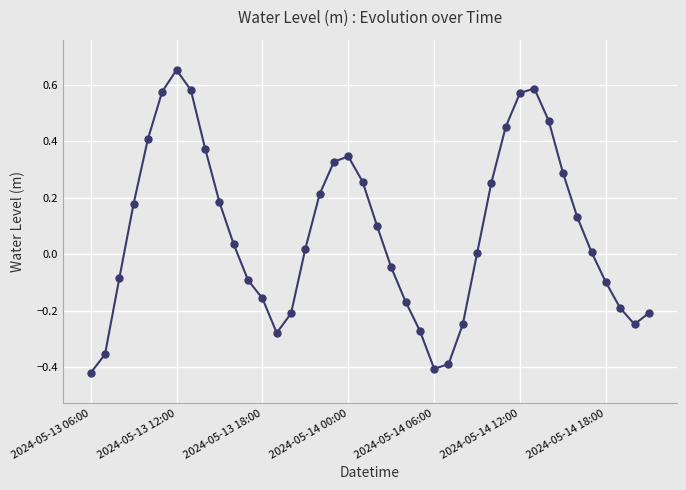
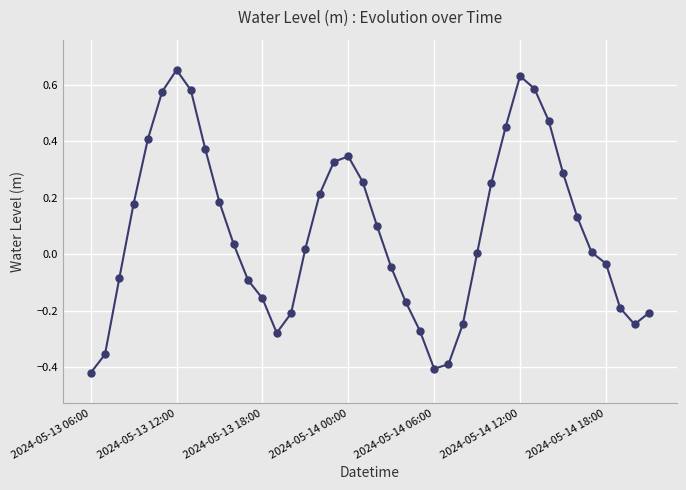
  {
    "2024-05-13 06:00": -0.42,
    "2024-05-13 12:00": 0.65,
    "2024-05-13 18:00": -0.16,
    "2024-05-14 00:00": 0.35,
    "2024-05-14 06:00": -0.41,
-   "2024-05-14 12:00": 0.57,
-   "2024-05-14 18:00": -0.10
+   "2024-05-14 12:00": 0.63,
+   "2024-05-14 18:00": -0.03
  }
